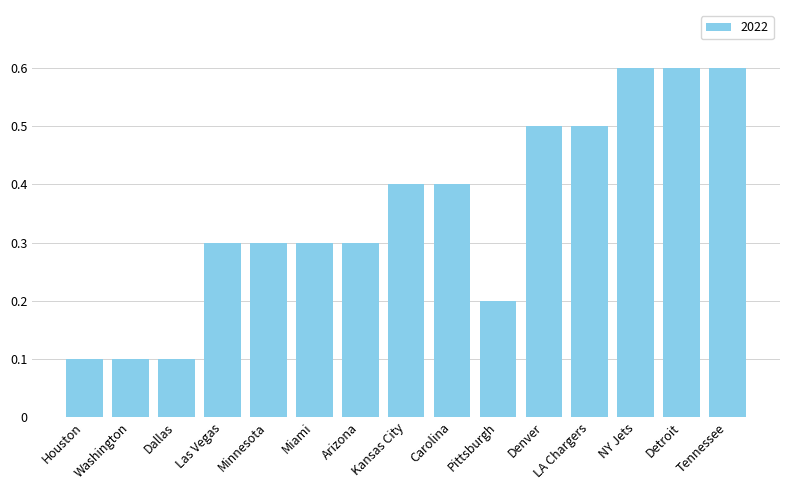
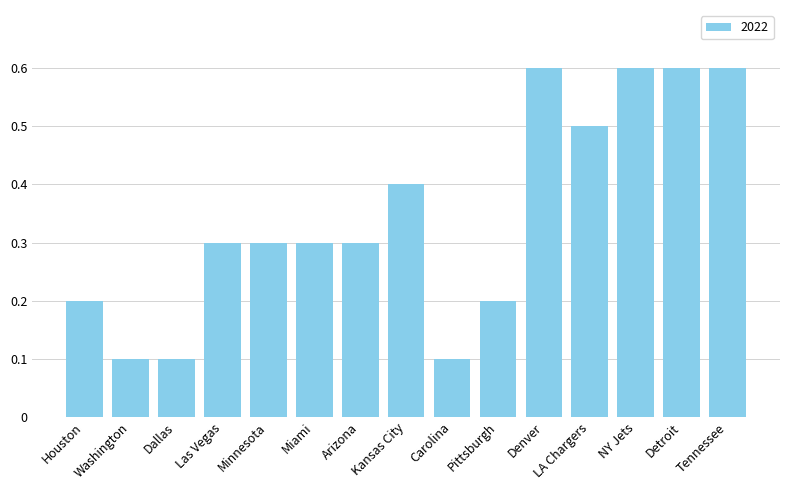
  {
-   "Houston": 0.1,
+   "Houston": 0.2,
    "Washington": 0.1,
    "Dallas": 0.1,
    "Las Vegas": 0.3,
    "Minnesota": 0.3,
    "Miami": 0.3,
    "Arizona": 0.3,
    "Kansas City": 0.4,
-   "Carolina": 0.4,
+   "Carolina": 0.1,
    "Pittsburgh": 0.2,
-   "Denver": 0.5,
+   "Denver": 0.6,
    "LA Chargers": 0.5,
    "NY Jets": 0.6,
    "Detroit": 0.6,
    "Tennessee": 0.6
  }
